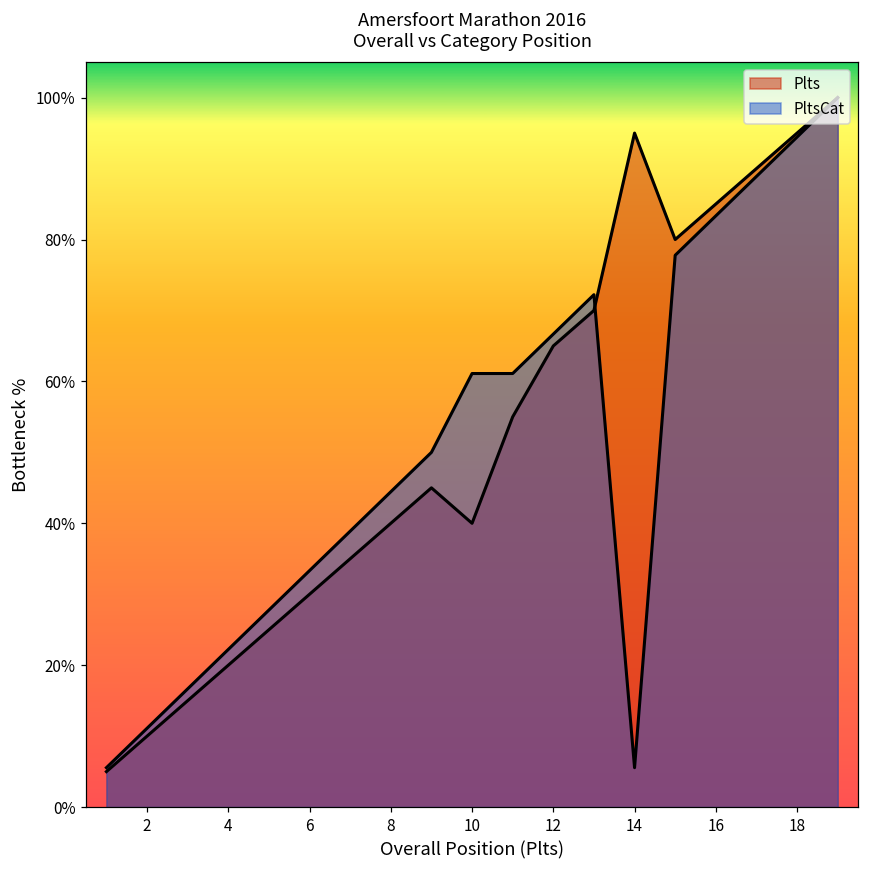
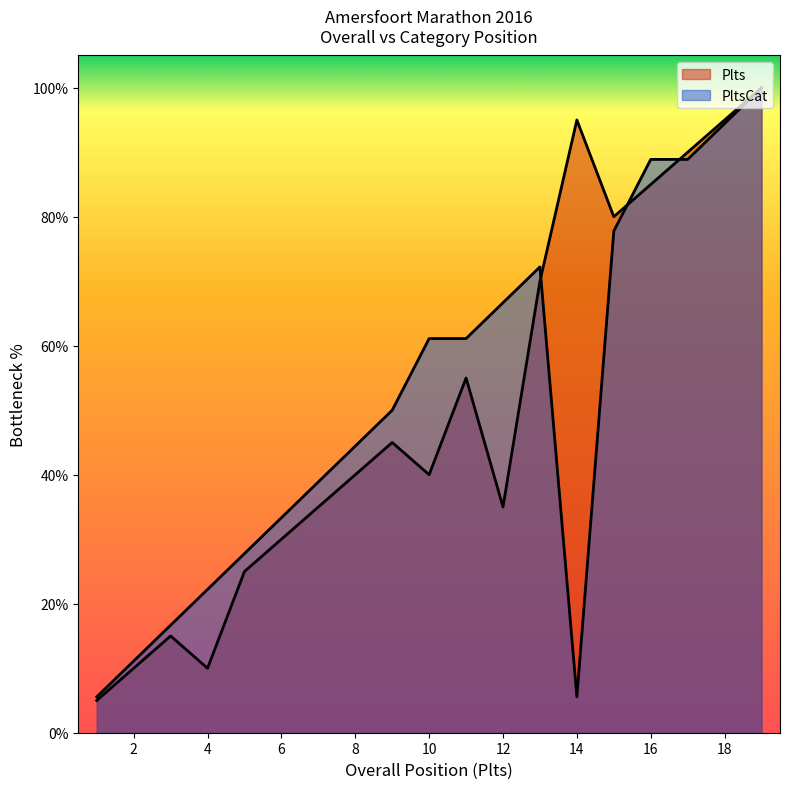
  {
    "Plts": {
      "2": "10%",
-     "4": "20%",
+     "4": "10%",
      "6": "30%",
      "8": "40%",
      "10": "40%",
-     "12": "65%",
+     "12": "35%",
      "14": "95%",
      "16": "85%",
      "18": "95%"
    },
    "PltsCat": {
      "2": "11%",
      "4": "22%",
      "6": "33%",
      "8": "44%",
      "10": "61%",
      "12": "67%",
      "14": "6%",
-     "16": "83%",
+     "16": "89%",
      "18": "94%"
    }
  }
